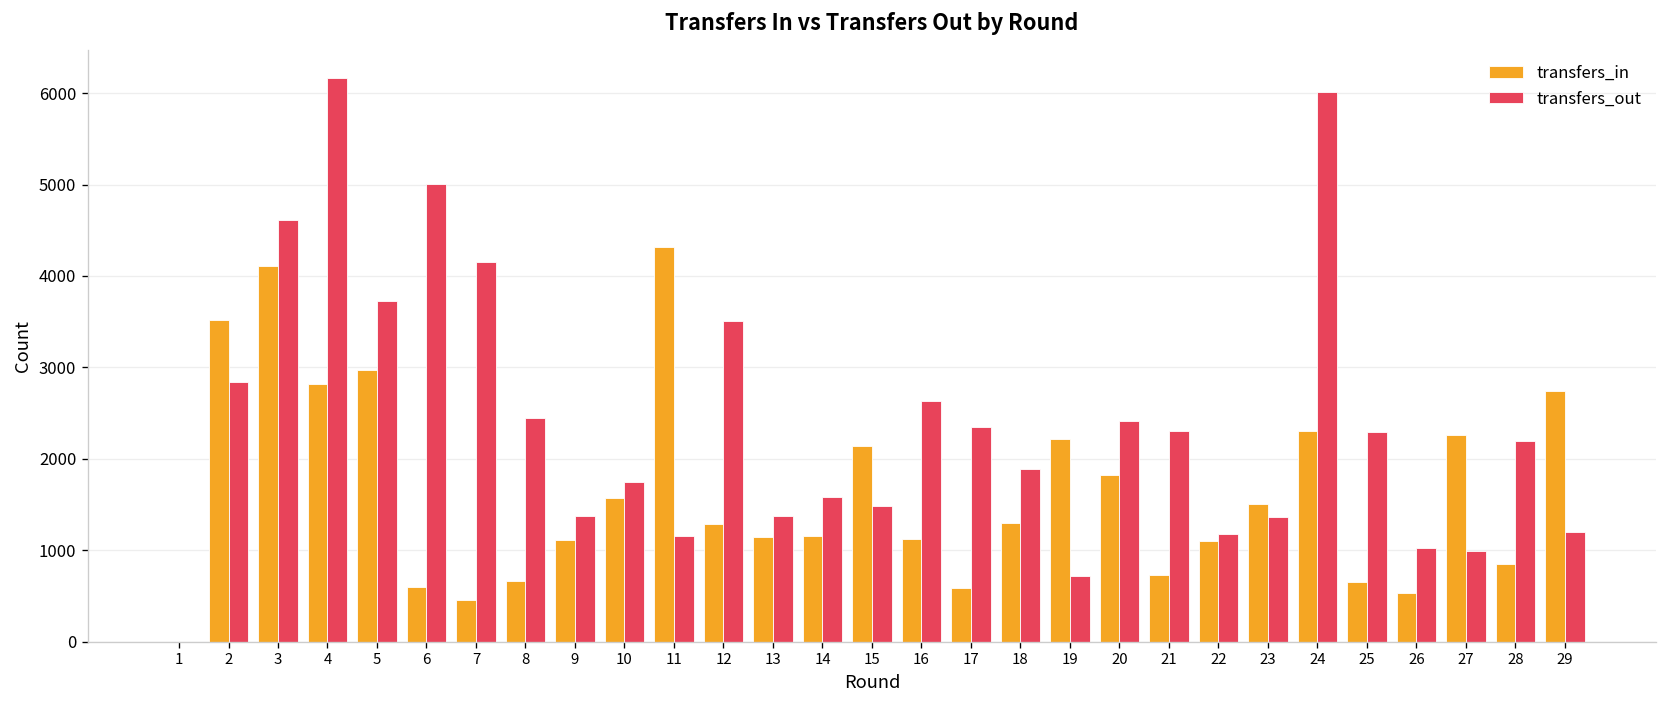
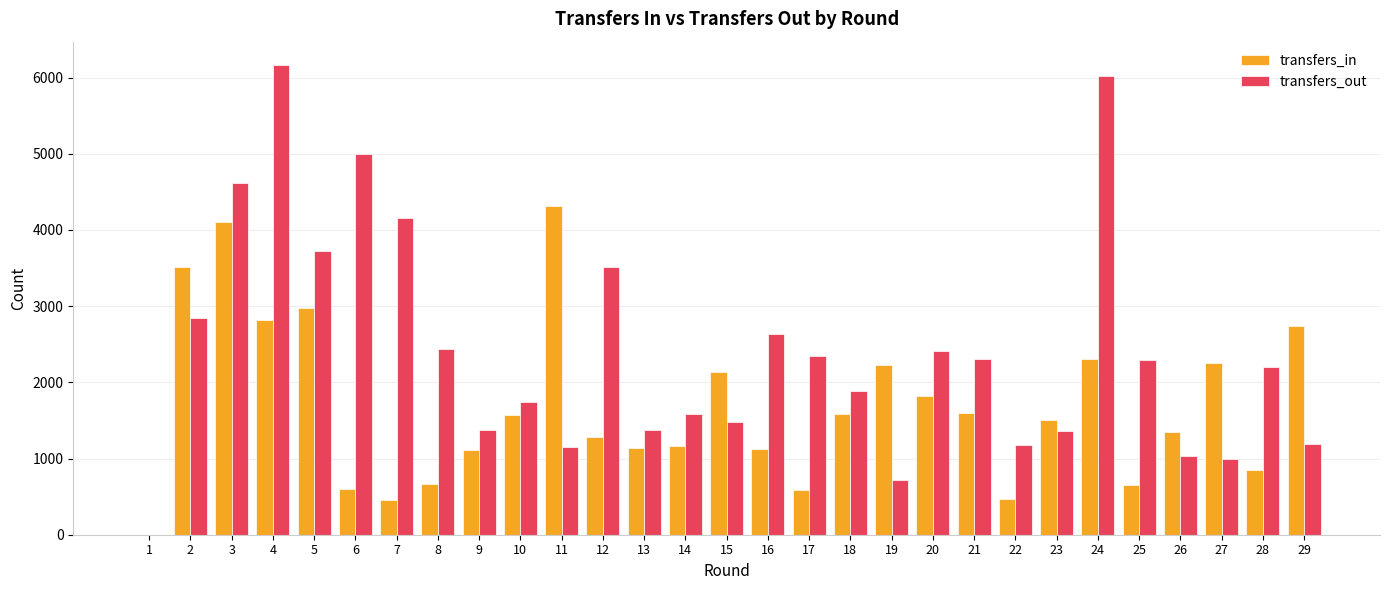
  {
    "transfers_in": {
      "1": 0,
      "2": 3500,
      "3": 4100,
      "4": 2800,
      "5": 3000,
      "6": 600,
      "7": 500,
      "8": 700,
      "9": 1100,
      "10": 1600,
      "11": 4300,
      "12": 1300,
      "13": 1100,
      "14": 1200,
      "15": 2100,
      "16": 1100,
      "17": 600,
-     "18": 1300,
+     "18": 1600,
      "19": 2200,
      "20": 1800,
-     "21": 700,
-     "22": 1100,
+     "21": 1600,
+     "22": 500,
      "23": 1500,
      "24": 2300,
      "25": 700,
-     "26": 500,
+     "26": 1300,
      "27": 2300,
      "28": 800,
      "29": 2700
    },
    "transfers_out": {
      "1": 0,
      "2": 2800,
      "3": 4600,
      "4": 6200,
      "5": 3700,
      "6": 5000,
      "7": 4200,
      "8": 2400,
      "9": 1400,
      "10": 1700,
      "11": 1200,
      "12": 3500,
      "13": 1400,
      "14": 1600,
      "15": 1500,
      "16": 2600,
      "17": 2300,
      "18": 1900,
      "19": 700,
      "20": 2400,
      "21": 2300,
      "22": 1200,
      "23": 1400,
      "24": 6000,
      "25": 2300,
      "26": 1000,
      "27": 1000,
      "28": 2200,
      "29": 1200
    }
  }
